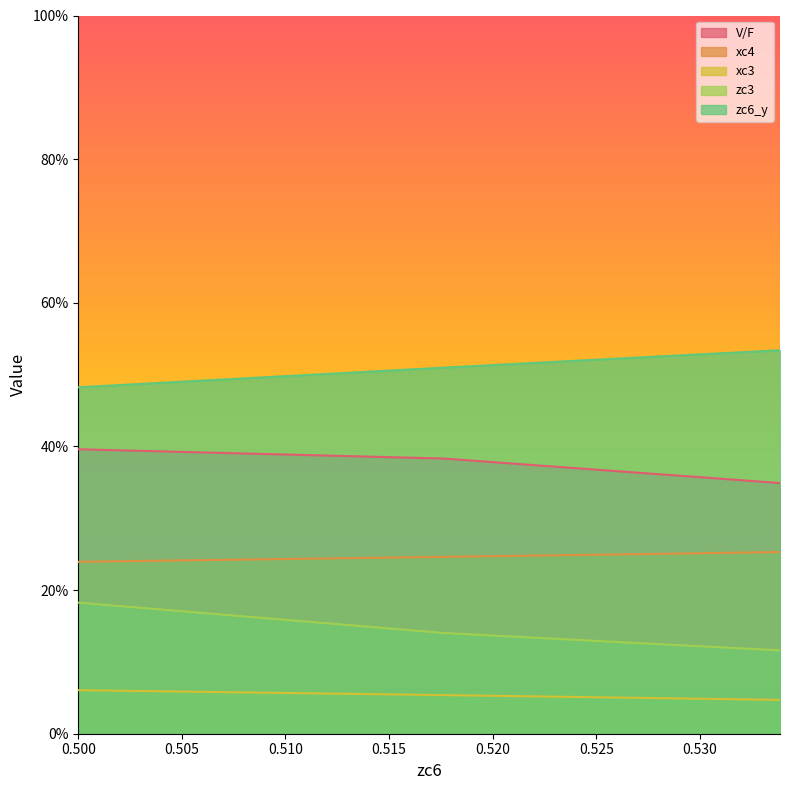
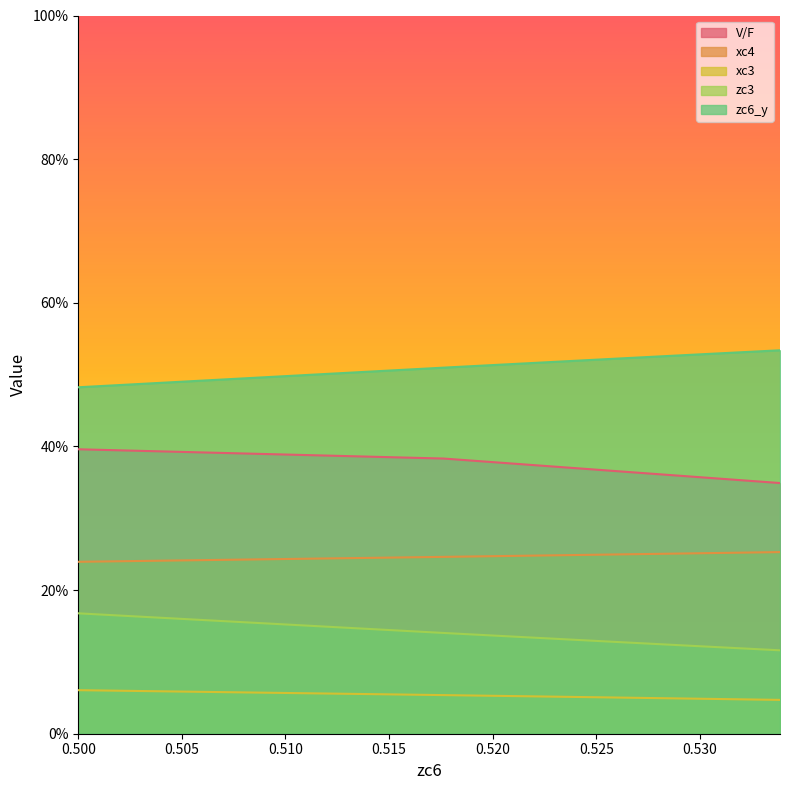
  {
    "V/F": {
      "0.500": "40%"
    },
    "zc3": {
-     "0.500": "18%"
+     "0.500": "17%"
    },
    "zc6_y": {
      "0.500": "48%"
    }
  }
